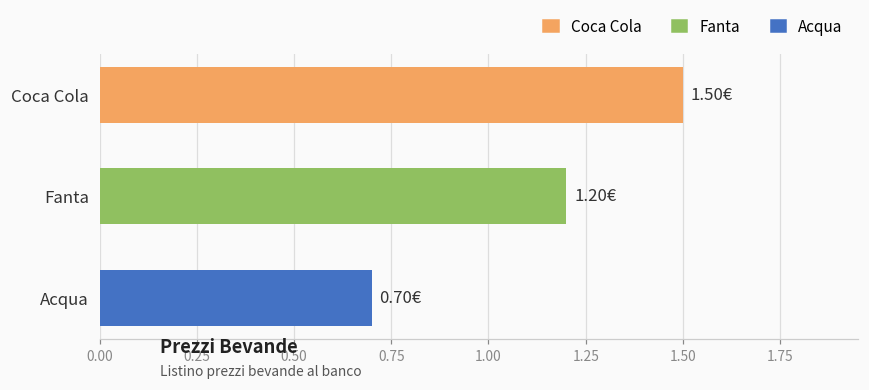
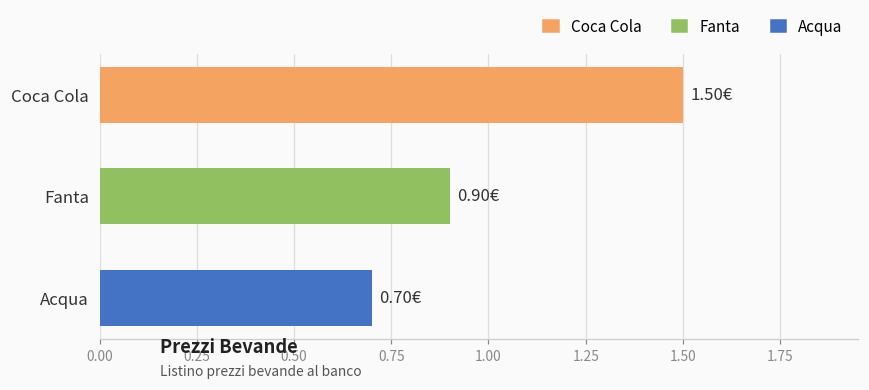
  {
    "Coca Cola": "1.50€",
-   "Fanta": "1.20€",
+   "Fanta": "0.90€",
    "Acqua": "0.70€"
  }
